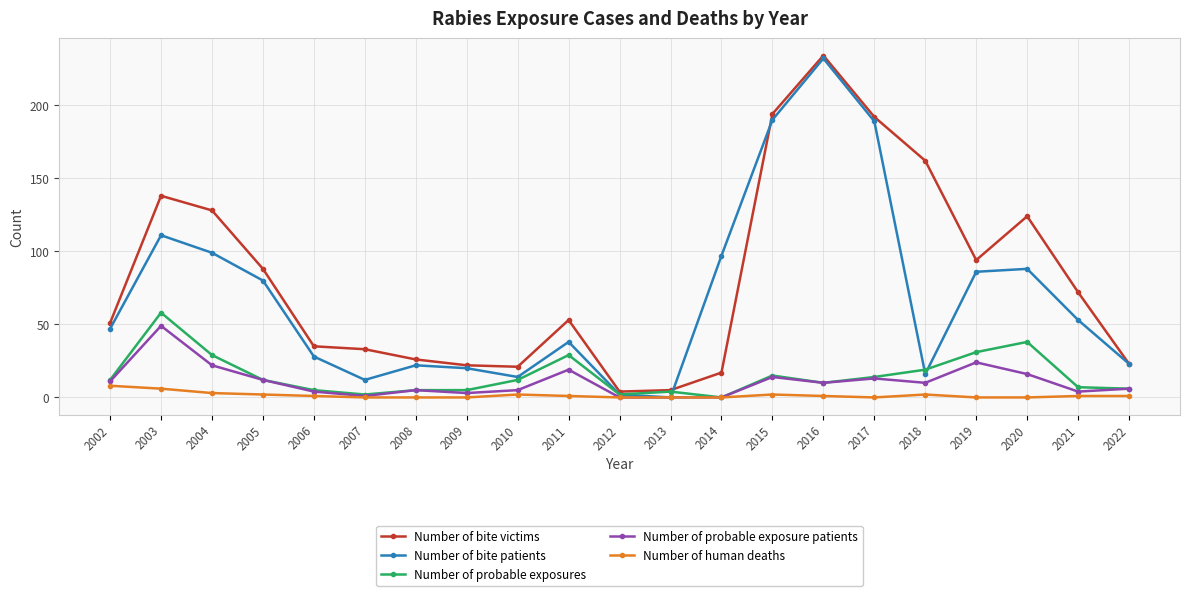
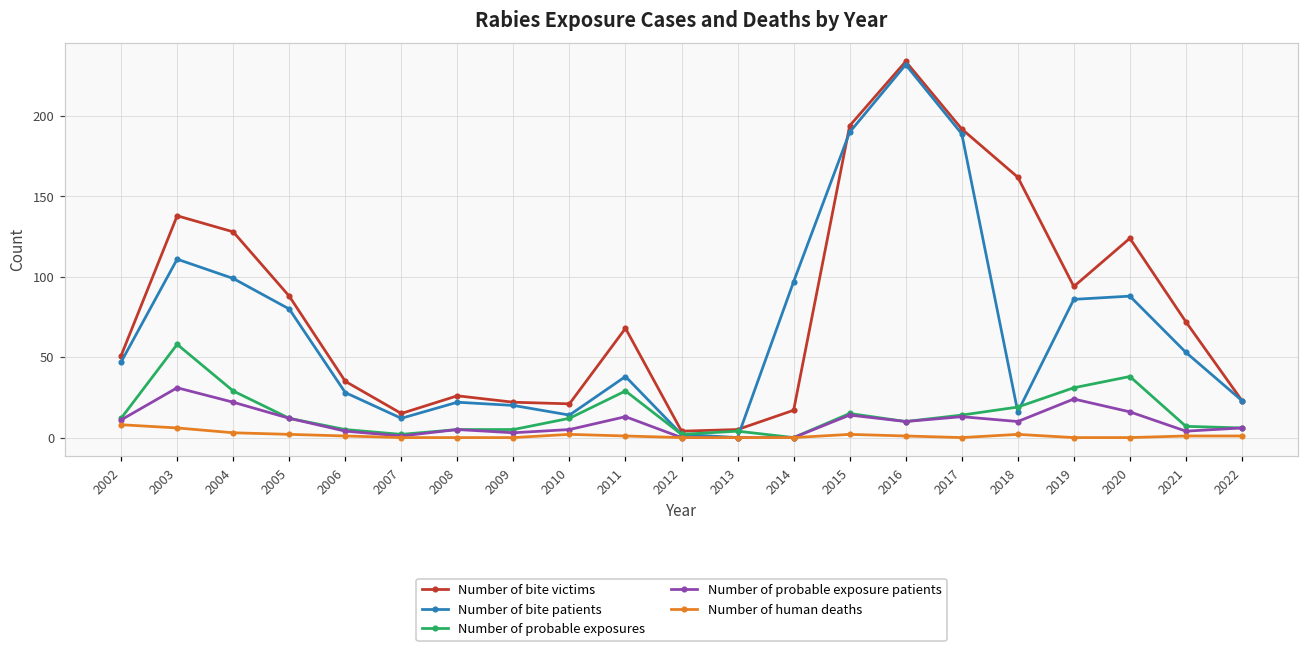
  {
    "Number of bite victims": {
      "2002": 51,
      "2003": 138,
      "2004": 128,
      "2005": 88,
      "2006": 35,
-     "2007": 33,
+     "2007": 15,
      "2008": 26,
      "2009": 22,
      "2010": 21,
-     "2011": 53,
+     "2011": 68,
      "2012": 4,
      "2014": 17,
      "2015": 194,
      "2016": 234,
      "2017": 192,
      "2018": 162,
      "2019": 94,
      "2020": 124,
      "2021": 72
    },
    "Number of bite patients": {
      "2002": 47,
      "2003": 111,
      "2004": 99,
      "2005": 80,
      "2006": 28,
      "2007": 12,
      "2008": 22,
      "2009": 20,
      "2010": 14,
      "2011": 38,
      "2014": 97,
      "2015": 190,
      "2016": 232,
      "2017": 189,
      "2018": 16,
      "2019": 86,
      "2020": 88,
      "2021": 53
    },
    "Number of probable exposures": {
      "2003": 58,
      "2004": 29,
      "2009": 5,
      "2010": 12,
      "2011": 29,
      "2018": 19,
      "2019": 31,
      "2020": 38,
      "2021": 7
    },
    "Number of probable exposure patients": {
-     "2003": 49,
+     "2003": 31,
      "2004": 22,
      "2009": 3,
      "2010": 5,
-     "2011": 19,
+     "2011": 13,
      "2018": 10,
      "2019": 24,
      "2020": 16,
      "2021": 4
    },
    "Number of human deaths": {
      "2002": 8,
      "2003": 6,
      "2004": 3,
      "2005": 2,
      "2006": 1,
      "2008": 0,
      "2009": 0,
      "2010": 2,
      "2011": 1,
      "2015": 2,
      "2016": 1,
      "2017": 0,
      "2018": 2,
      "2019": 0,
      "2020": 0,
      "2021": 1,
      "2022": 1
    }
  }
